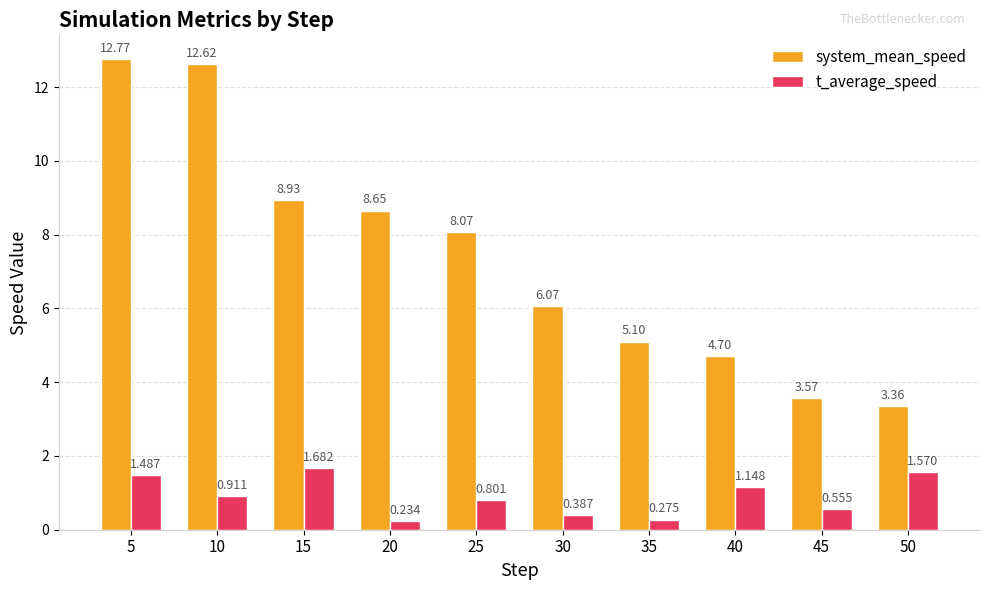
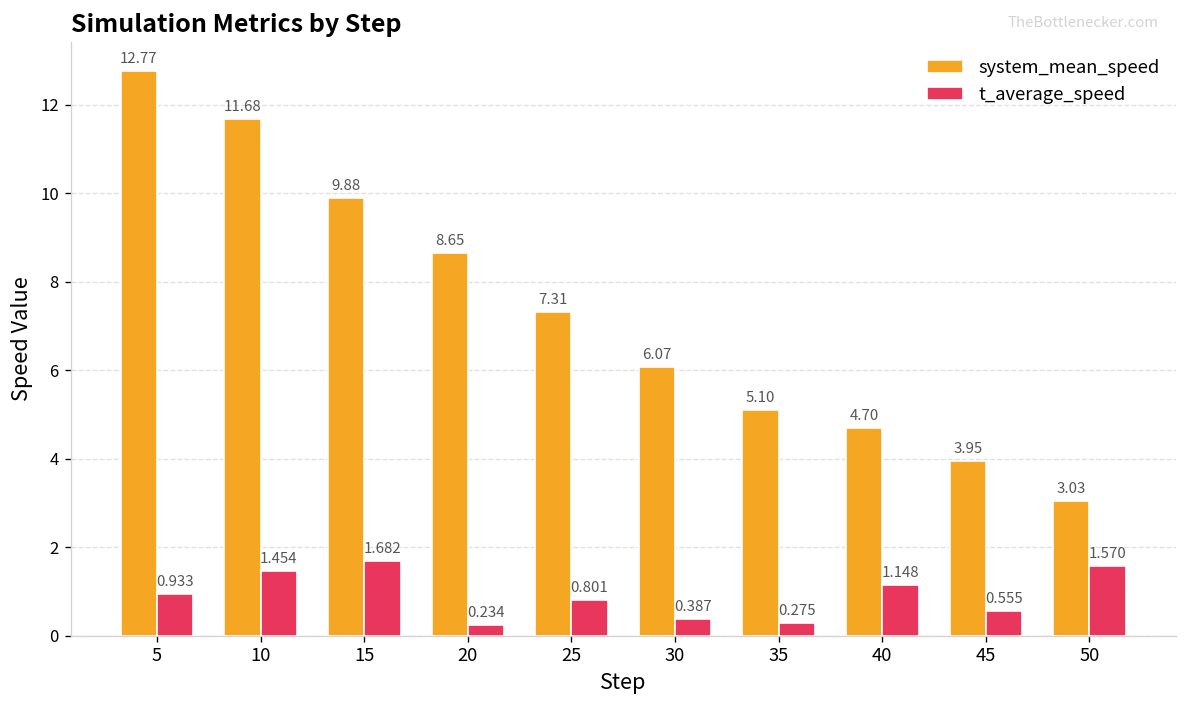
  {
    "system_mean_speed": {
      "5": 12.77,
-     "10": 12.62,
-     "15": 8.93,
+     "10": 11.68,
+     "15": 9.88,
      "20": 8.65,
-     "25": 8.07,
+     "25": 7.31,
      "30": 6.07,
      "35": 5.10,
      "40": 4.70,
-     "45": 3.57,
-     "50": 3.36
+     "45": 3.95,
+     "50": 3.03
    },
    "t_average_speed": {
-     "5": 1.487,
-     "10": 0.911,
+     "5": 0.933,
+     "10": 1.454,
      "15": 1.682,
      "20": 0.234,
      "25": 0.801,
      "30": 0.387,
      "35": 0.275,
      "40": 1.148,
      "45": 0.555,
      "50": 1.570
    }
  }
